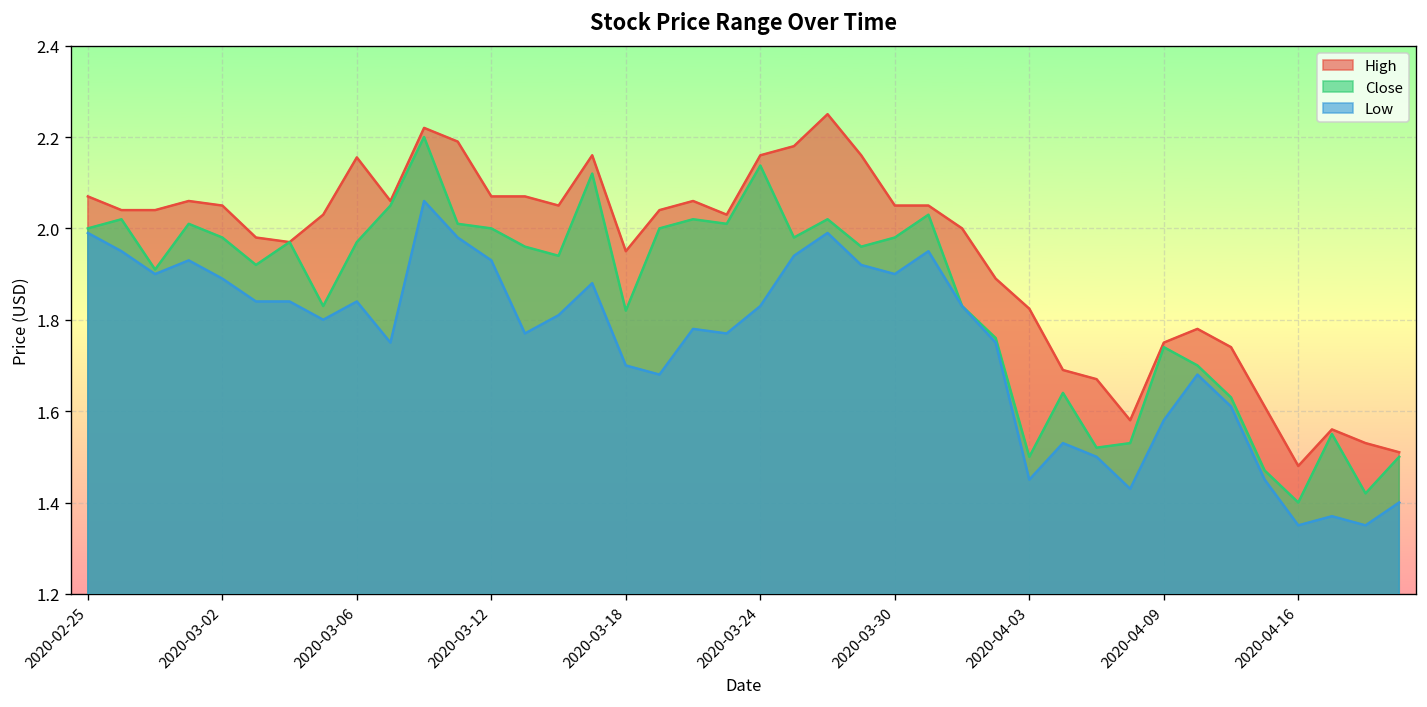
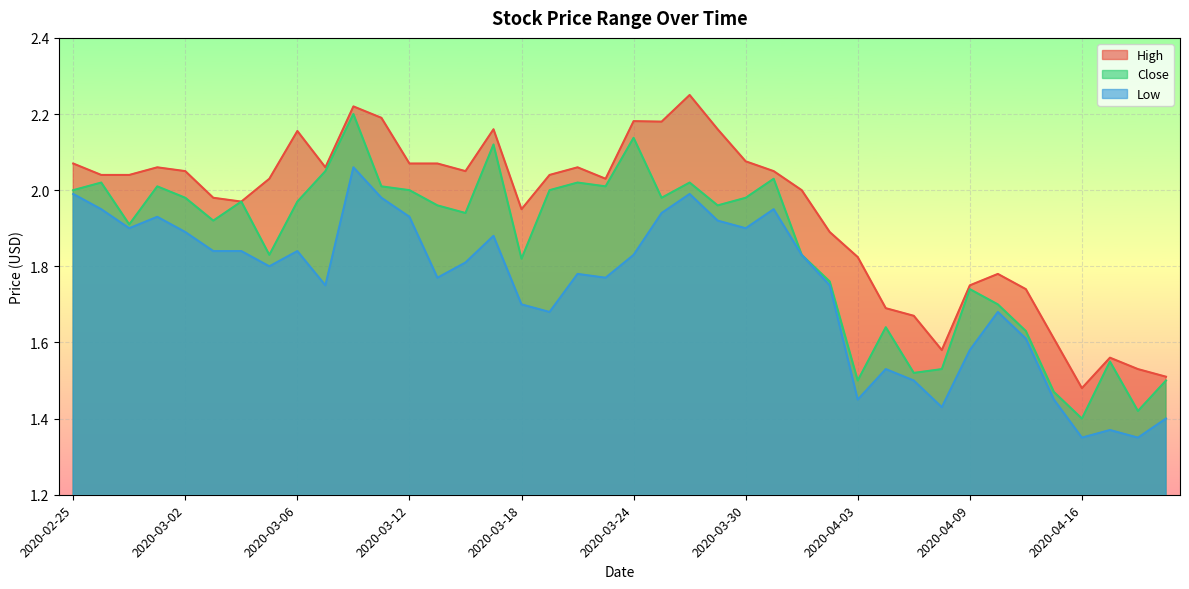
  {
    "High": {
      "2020-02-25": 2.07,
      "2020-03-02": 2.05,
      "2020-03-06": 2.16,
      "2020-03-12": 2.07,
      "2020-03-18": 1.95,
-     "2020-03-24": 2.16,
-     "2020-03-30": 2.05,
+     "2020-03-24": 2.18,
+     "2020-03-30": 2.08,
      "2020-04-03": 1.82,
      "2020-04-09": 1.75,
      "2020-04-16": 1.48
    },
    "Close": {
      "2020-02-25": 2.00,
      "2020-03-02": 1.98,
      "2020-03-06": 1.97,
      "2020-03-12": 2.00,
      "2020-03-18": 1.82,
      "2020-03-24": 2.14,
      "2020-03-30": 1.98,
      "2020-04-03": 1.50,
      "2020-04-09": 1.74,
      "2020-04-16": 1.40
    },
    "Low": {
      "2020-02-25": 1.99,
      "2020-03-02": 1.89,
      "2020-03-06": 1.84,
      "2020-03-12": 1.93,
      "2020-03-18": 1.70,
      "2020-03-24": 1.83,
      "2020-03-30": 1.90,
      "2020-04-03": 1.45,
      "2020-04-09": 1.58,
      "2020-04-16": 1.35
    }
  }
